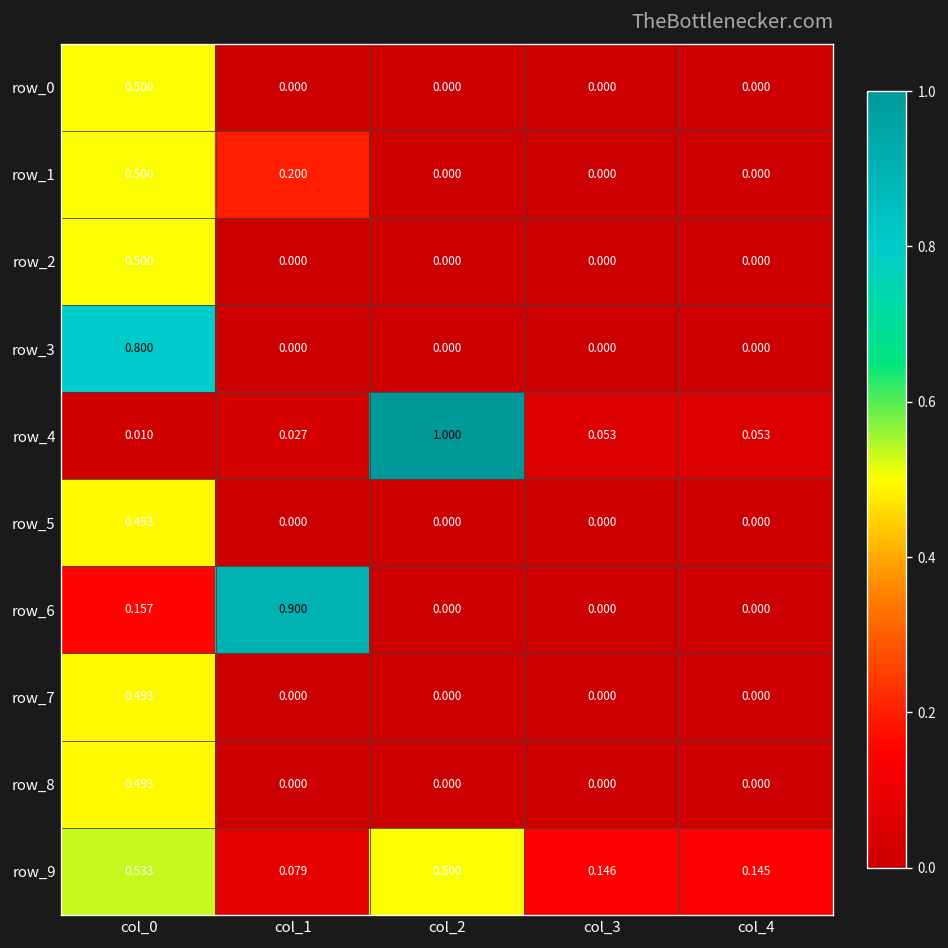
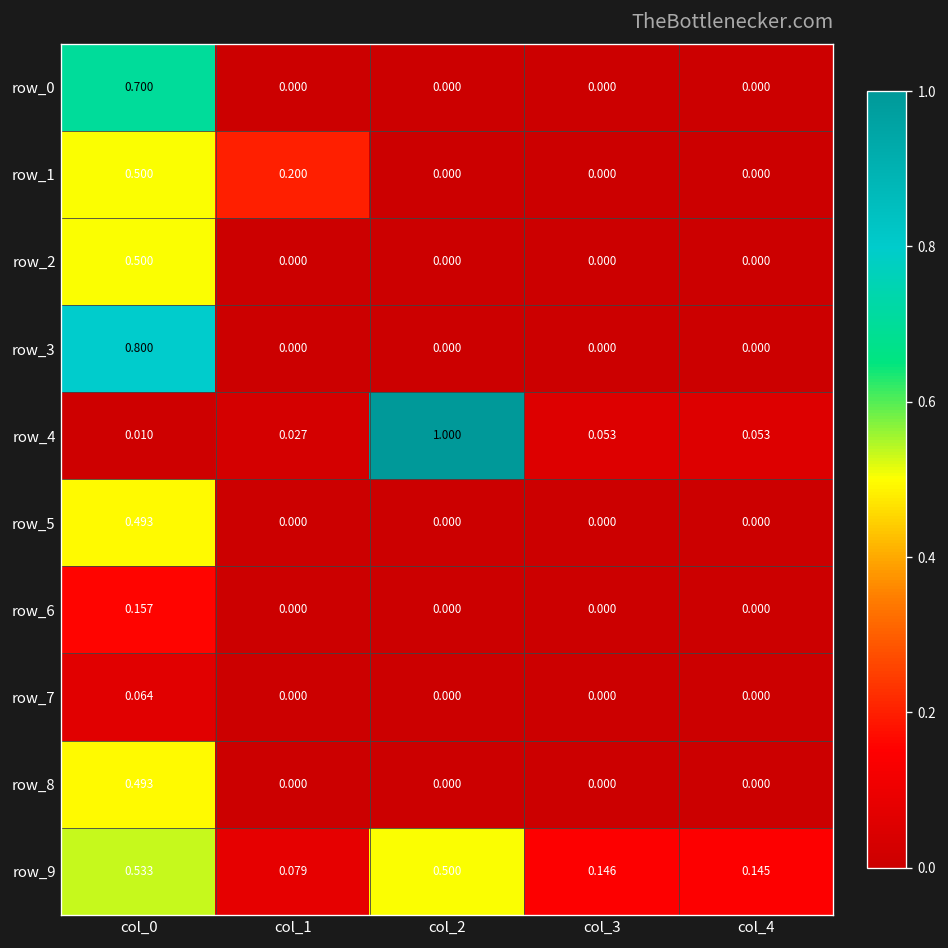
  {
    "row_0": {
-     "col_0": 0.500,
+     "col_0": 0.700,
      "col_1": 0.000,
      "col_2": 0.000,
      "col_3": 0.000,
      "col_4": 0.000
    },
    "row_1": {
      "col_0": 0.500,
      "col_1": 0.200,
      "col_2": 0.000,
      "col_3": 0.000,
      "col_4": 0.000
    },
    "row_2": {
      "col_0": 0.500,
      "col_1": 0.000,
      "col_2": 0.000,
      "col_3": 0.000,
      "col_4": 0.000
    },
    "row_3": {
      "col_0": 0.800,
      "col_1": 0.000,
      "col_2": 0.000,
      "col_3": 0.000,
      "col_4": 0.000
    },
    "row_4": {
      "col_0": 0.010,
      "col_1": 0.027,
      "col_2": 1.000,
      "col_3": 0.053,
      "col_4": 0.053
    },
    "row_5": {
      "col_0": 0.493,
      "col_1": 0.000,
      "col_2": 0.000,
      "col_3": 0.000,
      "col_4": 0.000
    },
    "row_6": {
      "col_0": 0.157,
-     "col_1": 0.900,
+     "col_1": 0.000,
      "col_2": 0.000,
      "col_3": 0.000,
      "col_4": 0.000
    },
    "row_7": {
-     "col_0": 0.493,
+     "col_0": 0.064,
      "col_1": 0.000,
      "col_2": 0.000,
      "col_3": 0.000,
      "col_4": 0.000
    },
    "row_8": {
      "col_0": 0.493,
      "col_1": 0.000,
      "col_2": 0.000,
      "col_3": 0.000,
      "col_4": 0.000
    },
    "row_9": {
      "col_0": 0.533,
      "col_1": 0.079,
      "col_2": 0.500,
      "col_3": 0.146,
      "col_4": 0.145
    }
  }
